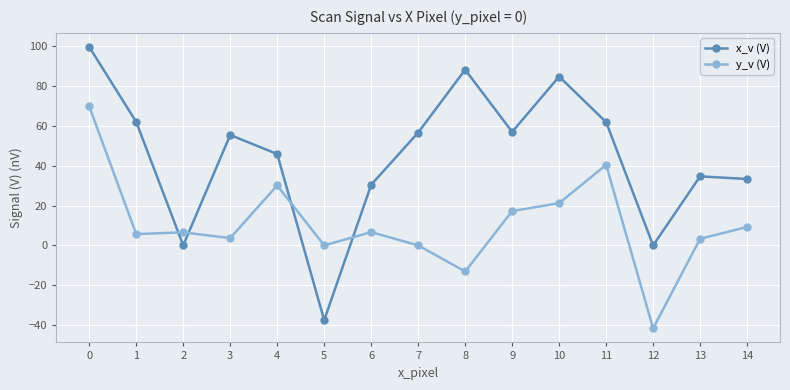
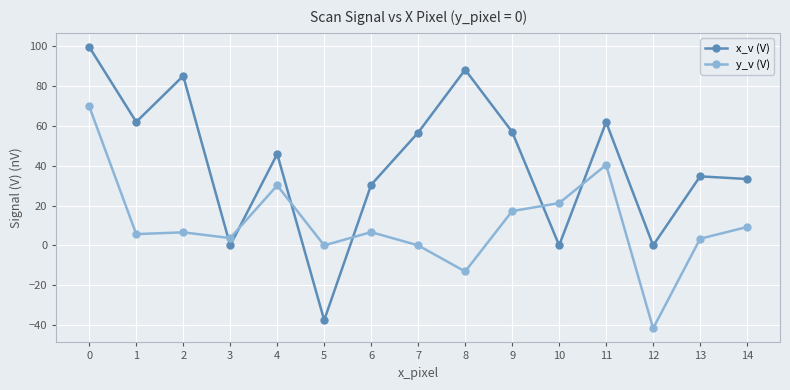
  {
    "x_v (V)": {
      "0": 100,
      "1": 62,
-     "2": 0,
-     "3": 55,
+     "2": 85,
+     "3": 0,
      "4": 46,
      "5": -38,
      "6": 30,
      "7": 57,
      "8": 88,
      "9": 57,
-     "10": 85,
+     "10": 0,
      "11": 62,
      "12": 0,
      "13": 35,
      "14": 33
    },
    "y_v (V)": {
      "0": 70,
      "1": 6,
      "2": 7,
      "3": 4,
      "4": 30,
      "5": 0,
      "6": 7,
      "7": 0,
      "8": -13,
      "9": 17,
      "10": 21,
      "11": 40,
      "12": -42,
      "13": 3,
      "14": 9
    }
  }
